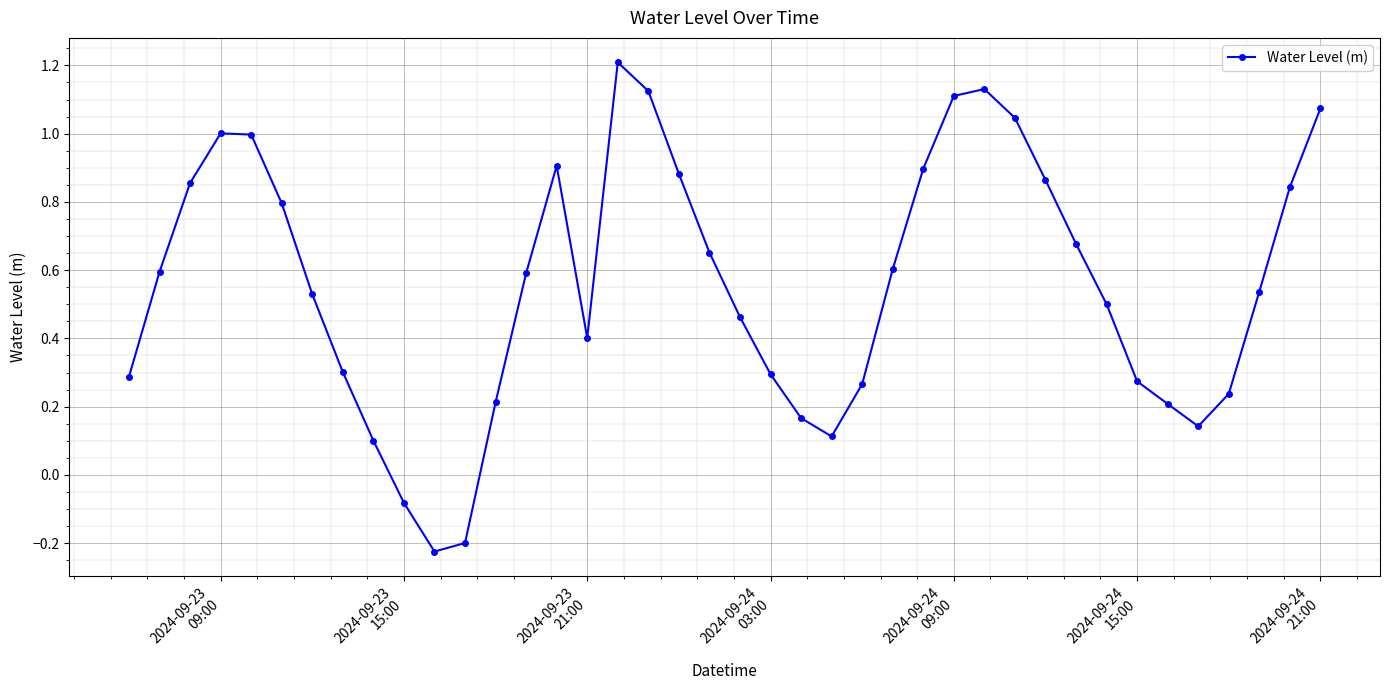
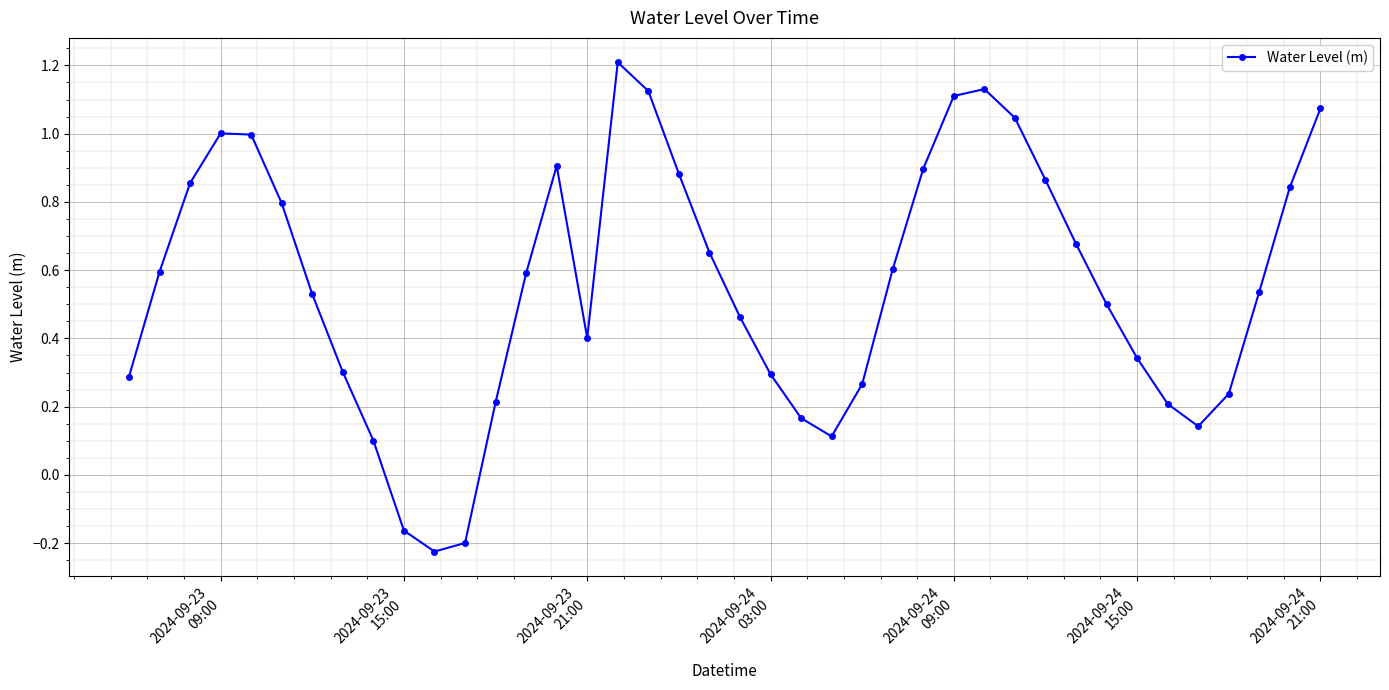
  {
    "2024-09-23 09:00": 1.00,
-   "2024-09-23 15:00": -0.08,
+   "2024-09-23 15:00": -0.16,
    "2024-09-23 21:00": 0.40,
    "2024-09-24 03:00": 0.30,
    "2024-09-24 09:00": 1.11,
-   "2024-09-24 15:00": 0.27,
+   "2024-09-24 15:00": 0.34,
    "2024-09-24 21:00": 1.07
  }
